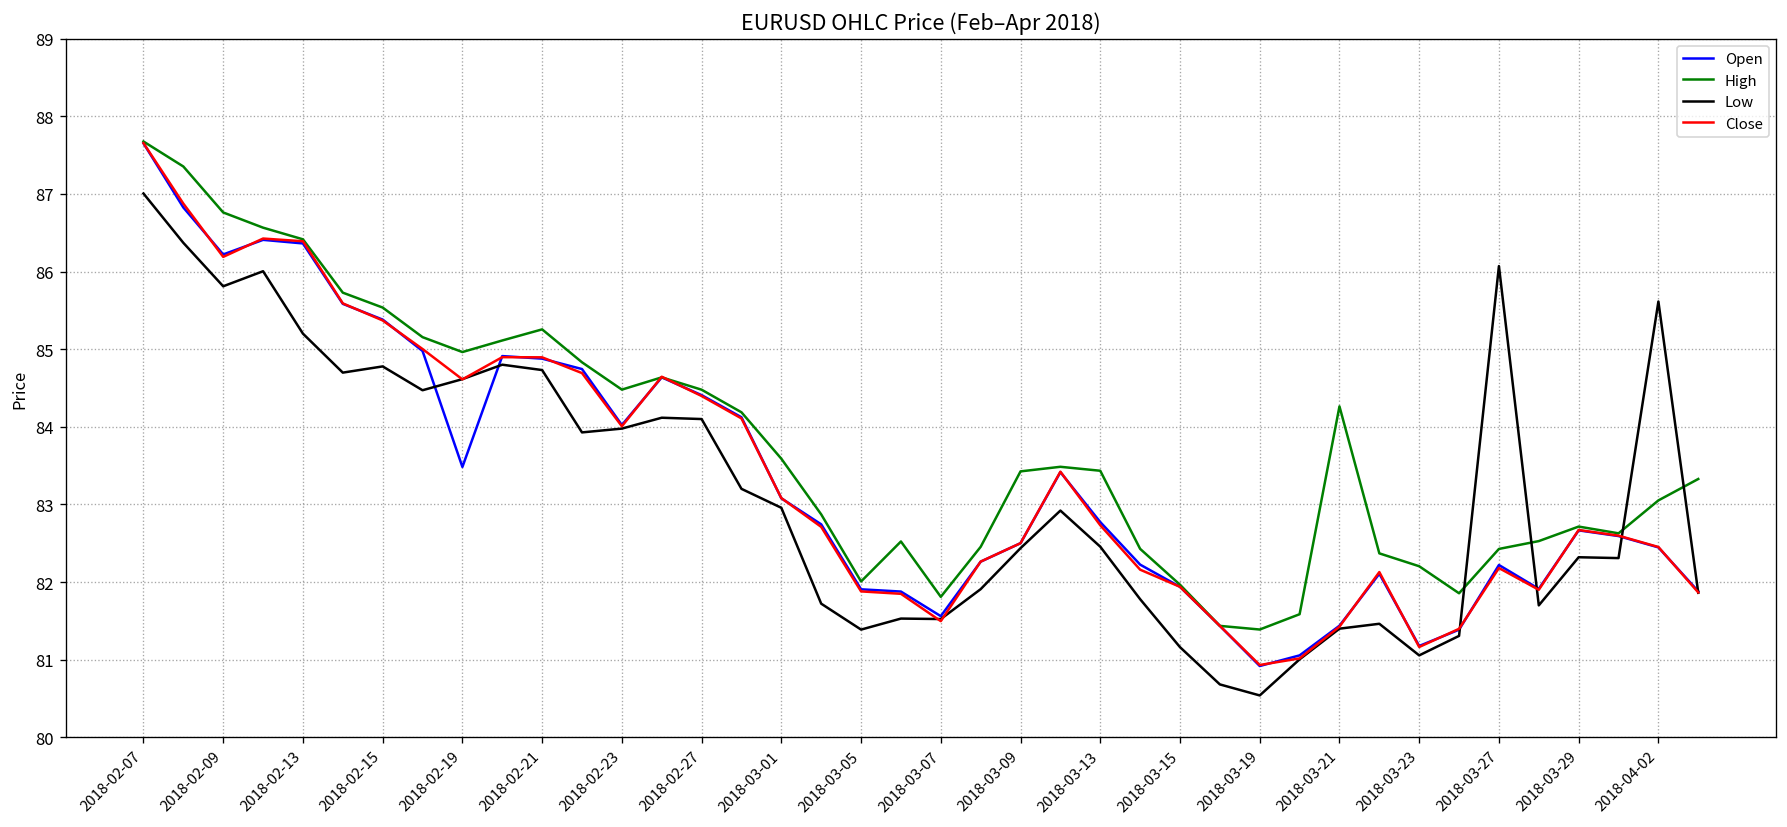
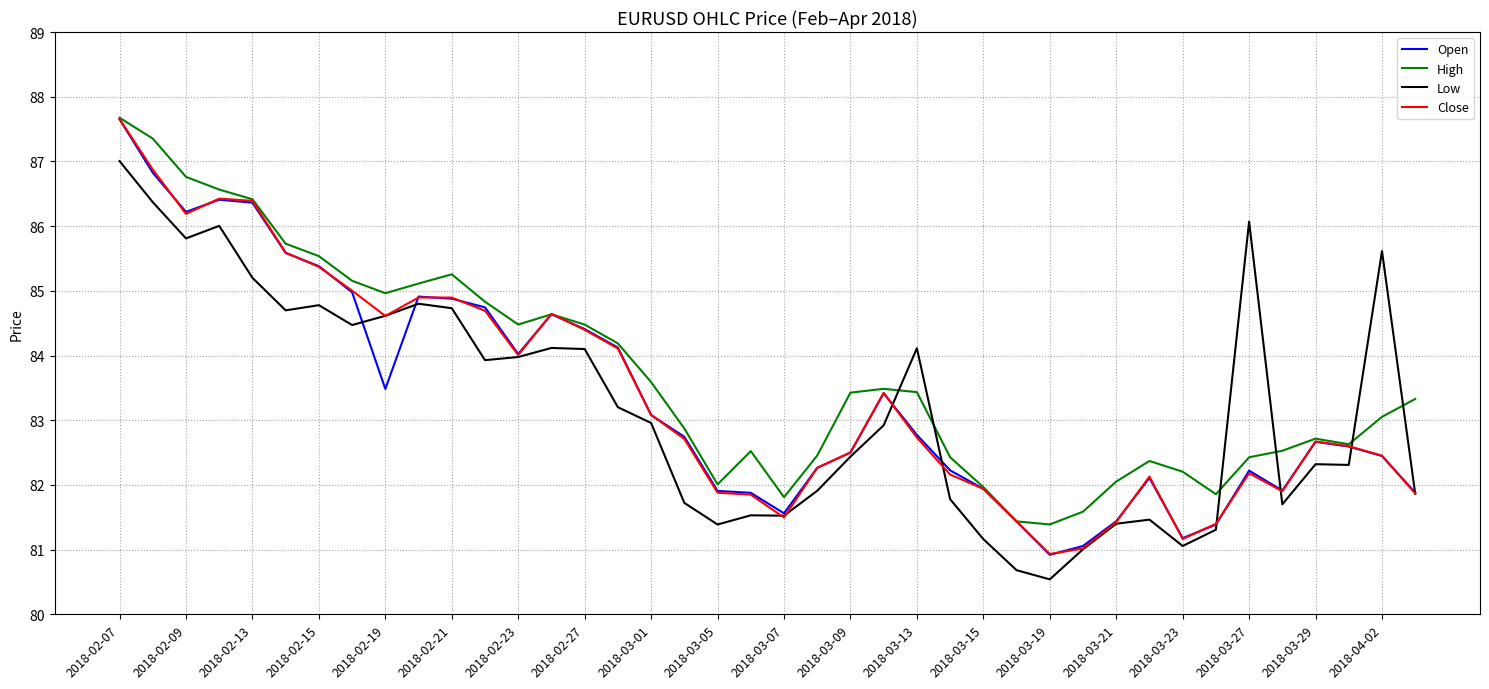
  {
    "Open": {
      "2018-02-19": 83.5,
      "2018-03-13": 82.8
    },
    "High": {
      "2018-02-09": 86.8,
      "2018-02-15": 85.5,
      "2018-02-19": 85.0,
      "2018-02-21": 85.3,
      "2018-02-23": 84.5,
      "2018-02-27": 84.5,
      "2018-03-01": 83.6,
      "2018-03-05": 82.0,
      "2018-03-07": 81.8,
      "2018-03-09": 83.4,
      "2018-03-13": 83.4,
      "2018-03-19": 81.4,
-     "2018-03-21": 84.3,
+     "2018-03-21": 82.1,
      "2018-03-23": 82.2,
      "2018-03-27": 82.4,
      "2018-03-29": 82.7,
      "2018-04-02": 83.1
    },
    "Low": {
      "2018-02-07": 87.0,
      "2018-02-09": 85.8,
      "2018-02-13": 85.2,
      "2018-02-15": 84.8,
      "2018-02-21": 84.7,
      "2018-02-27": 84.1,
      "2018-03-01": 83.0,
      "2018-03-05": 81.4,
      "2018-03-09": 82.4,
-     "2018-03-13": 82.5,
+     "2018-03-13": 84.1,
      "2018-03-15": 81.2,
      "2018-03-19": 80.5,
      "2018-03-23": 81.1,
      "2018-03-27": 86.1,
      "2018-03-29": 82.3,
      "2018-04-02": 85.6
    },
    "Close": {
      "2018-03-13": 82.7
    }
  }
